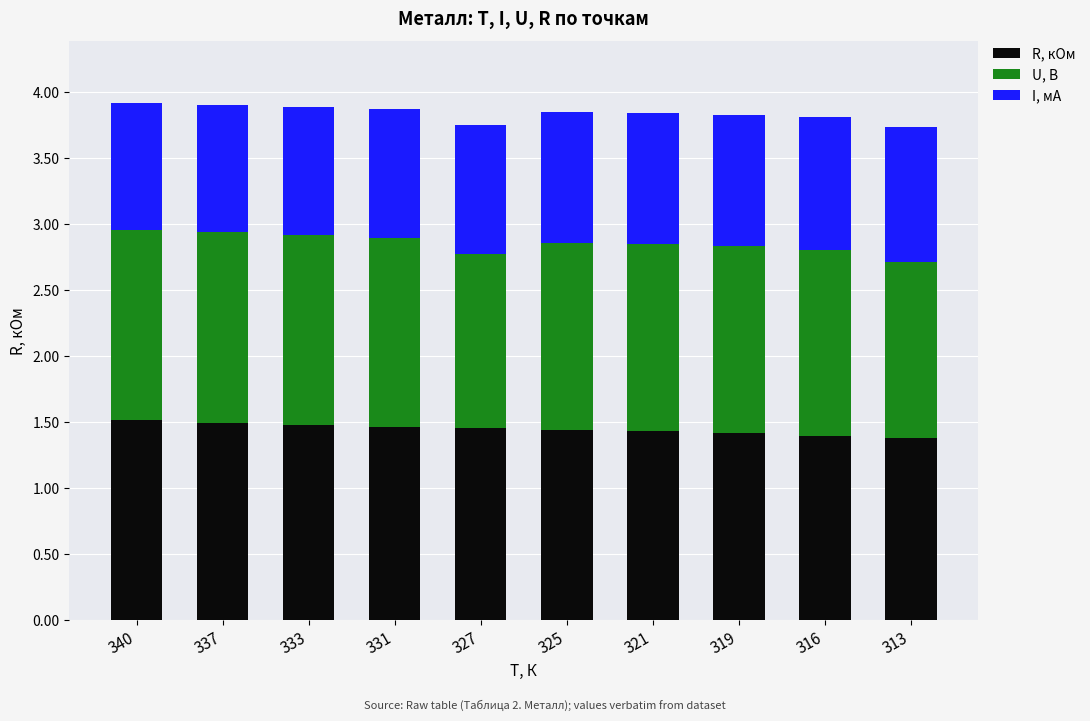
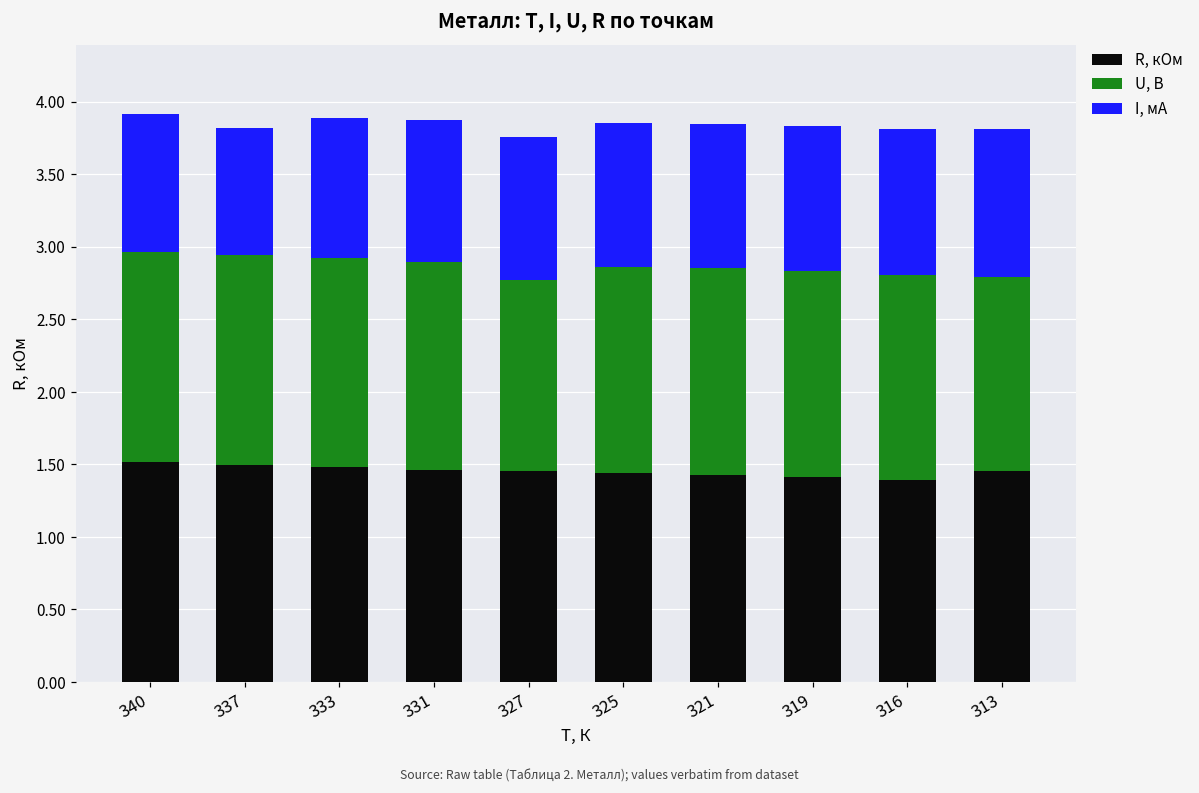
  {
    "R, кОм": {
      "340": 1.51,
      "337": 1.50,
      "333": 1.48,
      "331": 1.46,
      "327": 1.45,
      "325": 1.44,
      "321": 1.43,
      "319": 1.42,
      "316": 1.40,
-     "313": 1.38
+     "313": 1.45
    },
    "U, В": {
      "340": 1.45,
      "337": 1.44,
      "333": 1.44,
      "331": 1.43,
      "327": 1.32,
      "325": 1.42,
      "321": 1.42,
      "319": 1.42,
      "316": 1.41,
      "313": 1.34
    },
    "I, мА": {
      "340": 0.96,
-     "337": 0.96,
+     "337": 0.88,
      "333": 0.97,
      "331": 0.98,
      "327": 0.98,
      "325": 0.99,
      "321": 0.99,
      "319": 1.00,
      "316": 1.01,
      "313": 1.02
    }
  }
